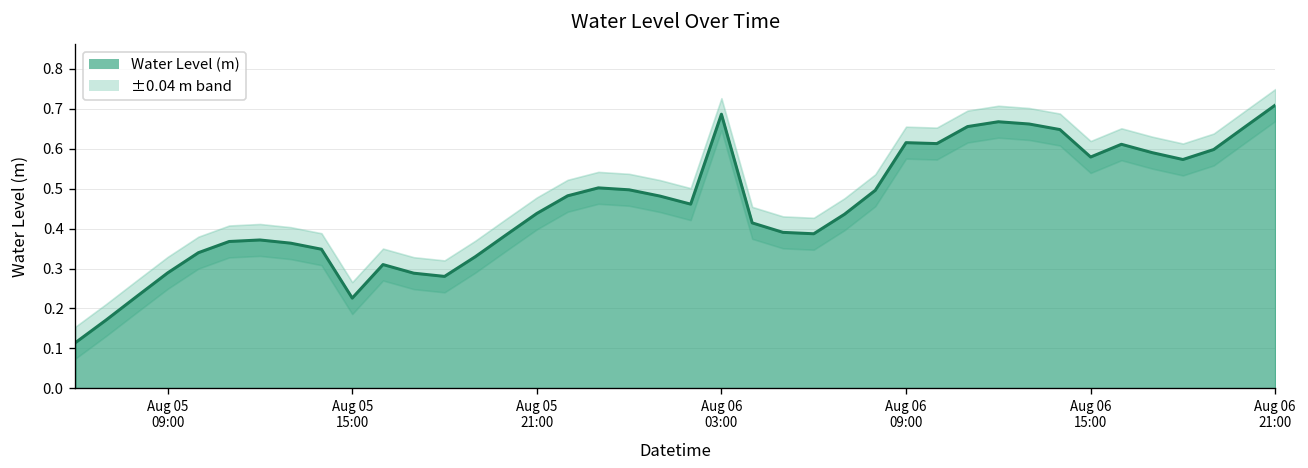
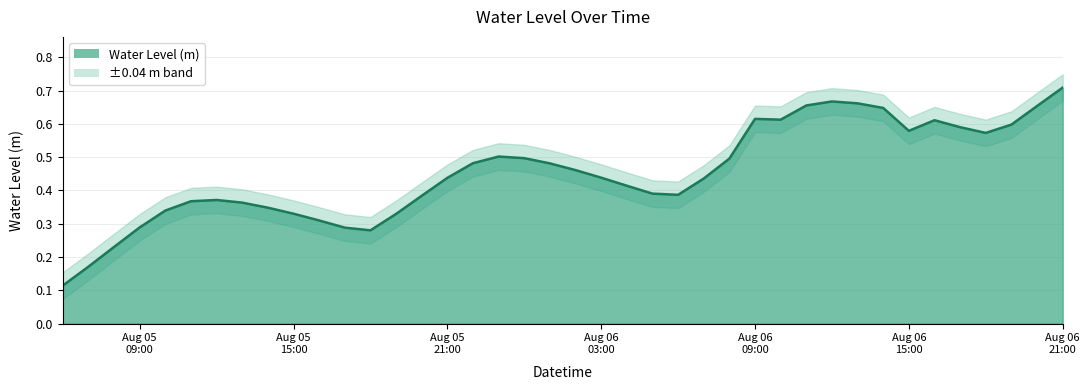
  {
    "Water Level (m)": {
      "Aug 05 09:00": 0.29,
-     "Aug 05 15:00": 0.23,
+     "Aug 05 15:00": 0.33,
      "Aug 05 21:00": 0.44,
-     "Aug 06 03:00": 0.69,
+     "Aug 06 03:00": 0.44,
      "Aug 06 09:00": 0.62,
      "Aug 06 15:00": 0.58,
      "Aug 06 21:00": 0.71
    }
  }
